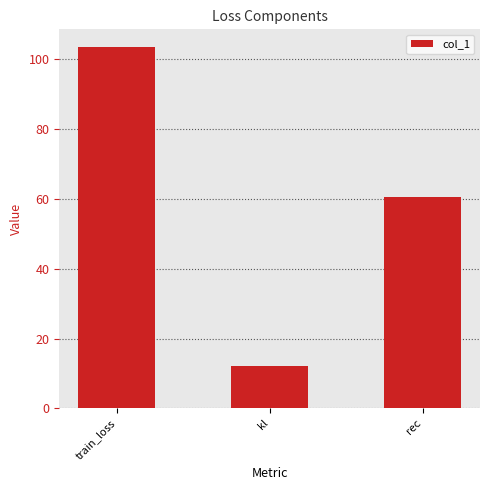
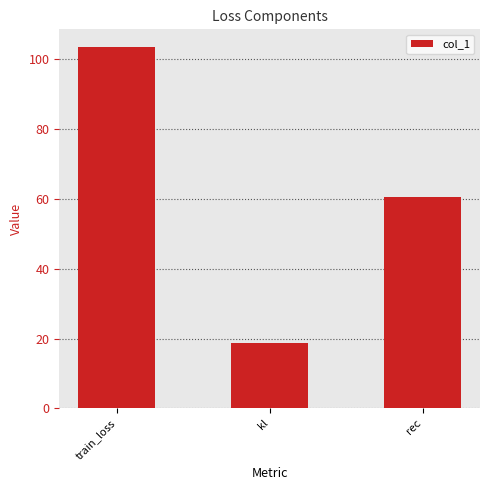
  {
    "train_loss": 103,
-   "kl": 12,
+   "kl": 19,
    "rec": 61
  }
